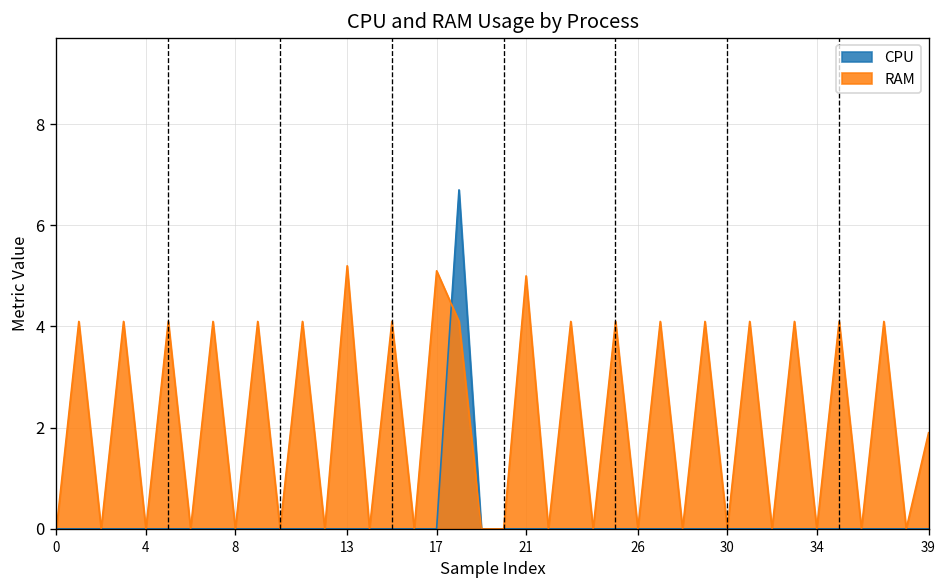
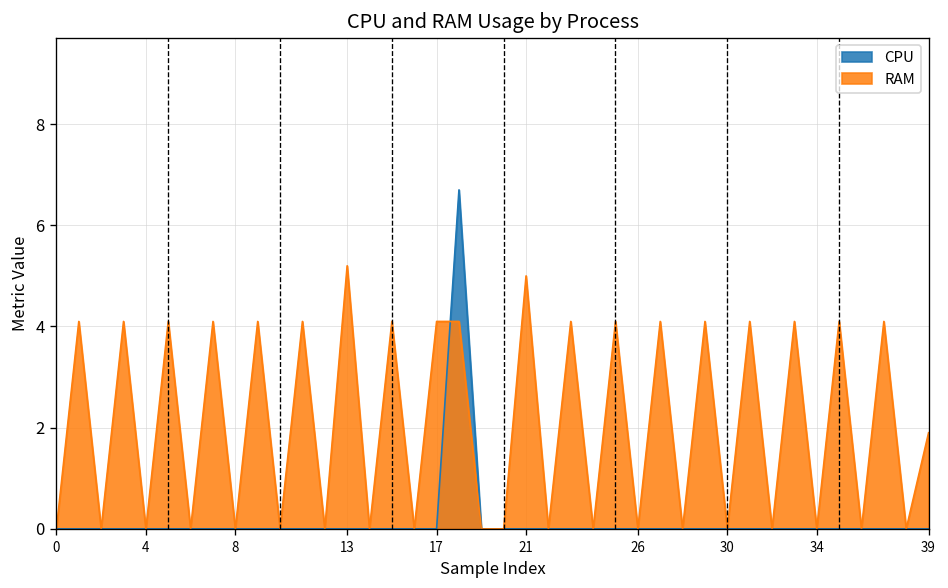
  {
    "CPU": {
      "13": 0.0,
      "17": 0.0,
      "21": 0.0,
      "39": 0.0
    },
    "RAM": {
      "13": 5.2,
-     "17": 5.1,
+     "17": 4.1,
      "21": 5.0,
      "39": 1.9
    }
  }
